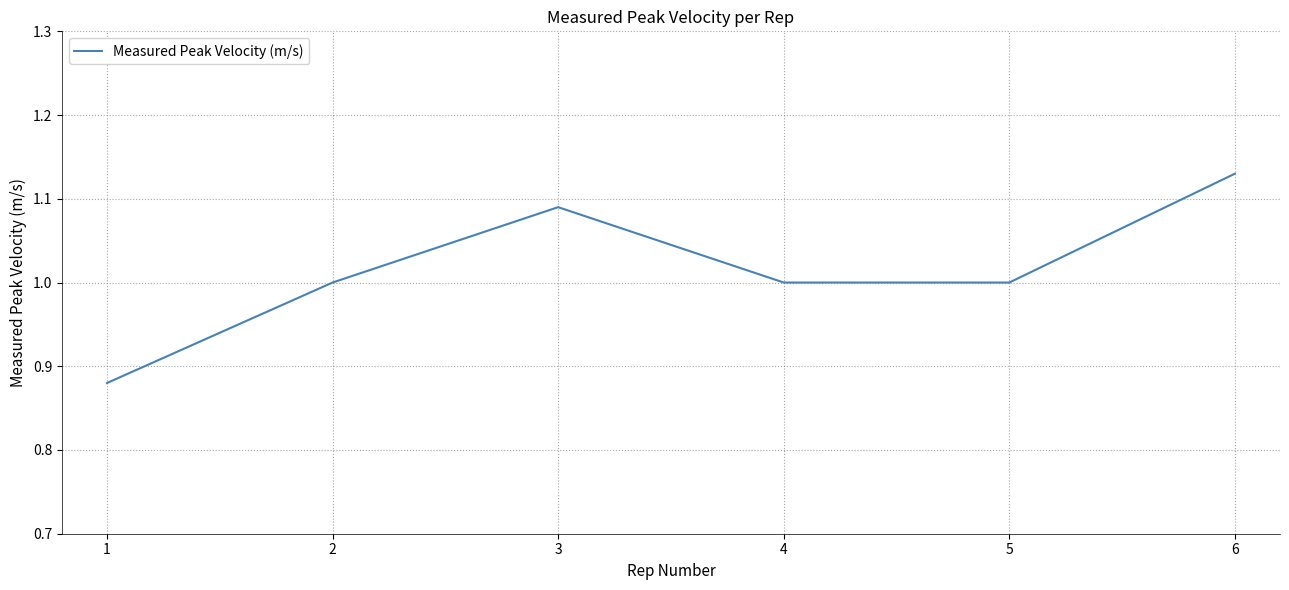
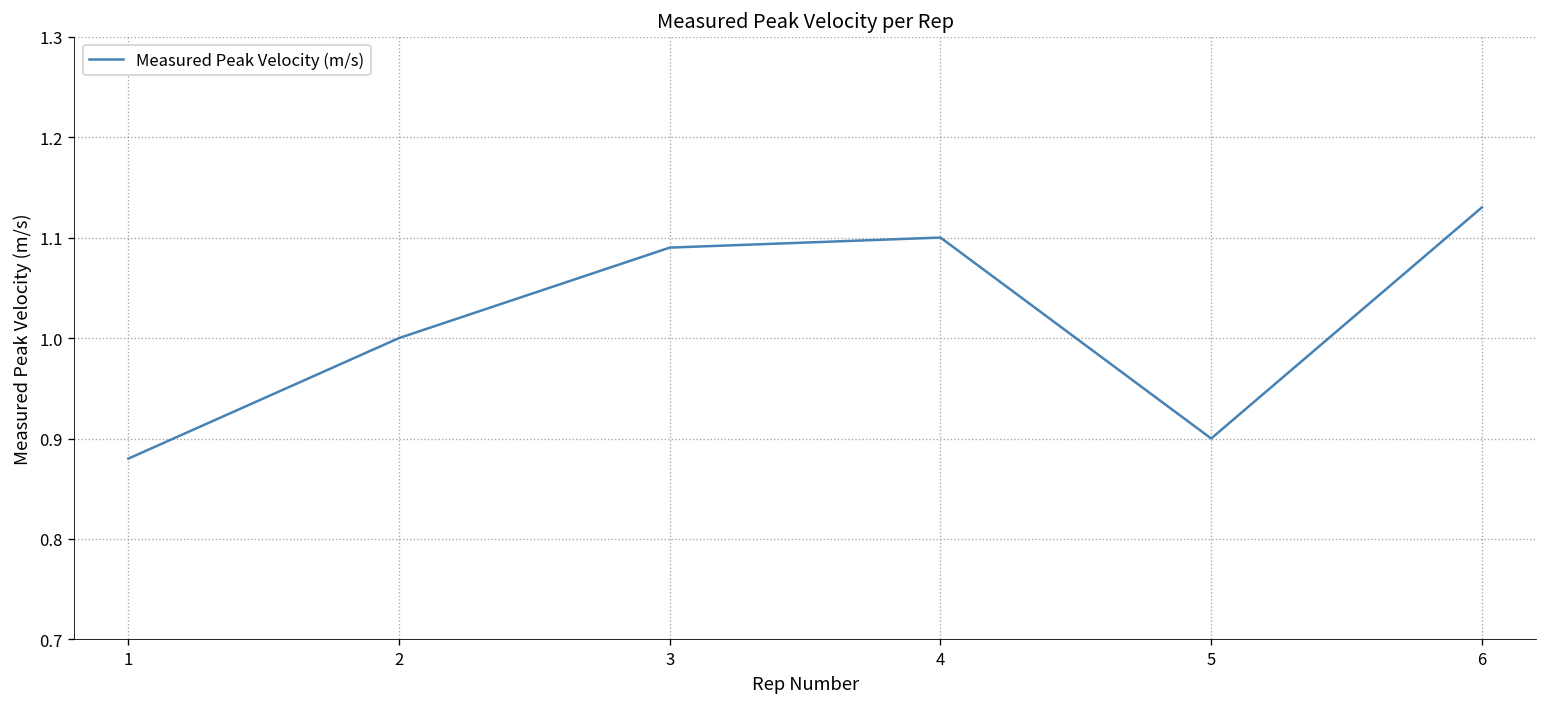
  {
    "1": 0.88,
    "2": 1.0,
    "3": 1.09,
-   "4": 1.0,
-   "5": 1.0,
+   "4": 1.1,
+   "5": 0.9,
    "6": 1.13
  }
